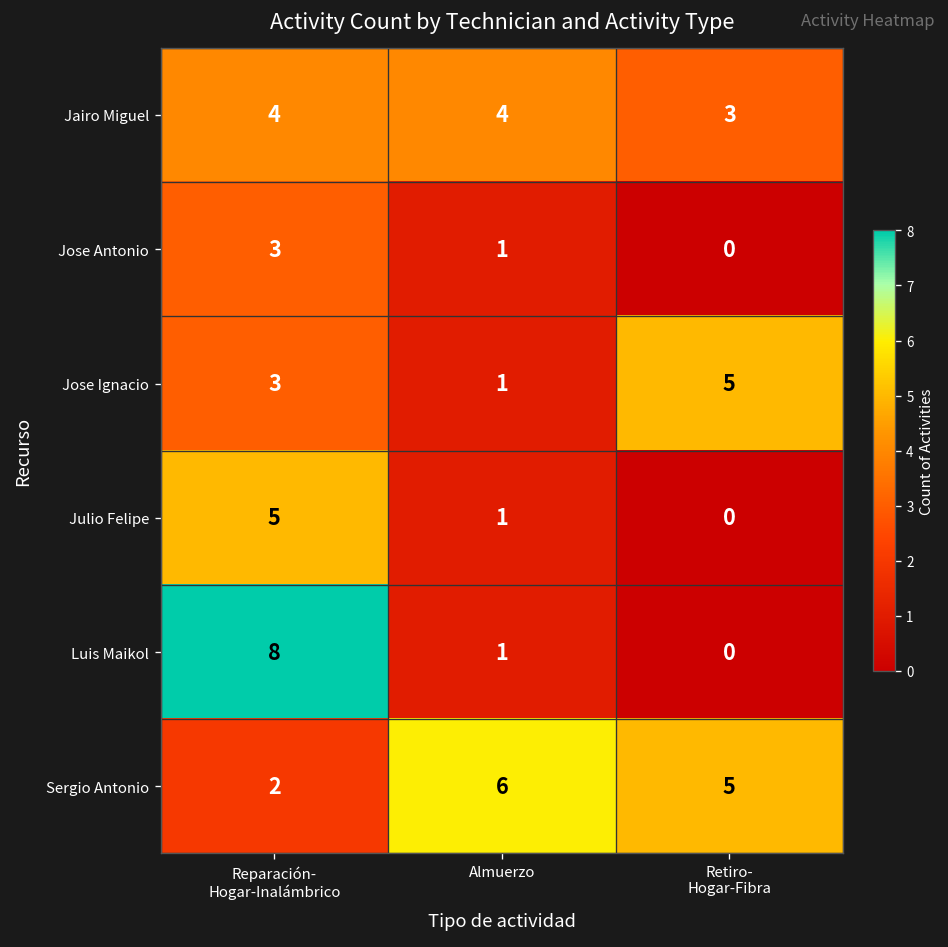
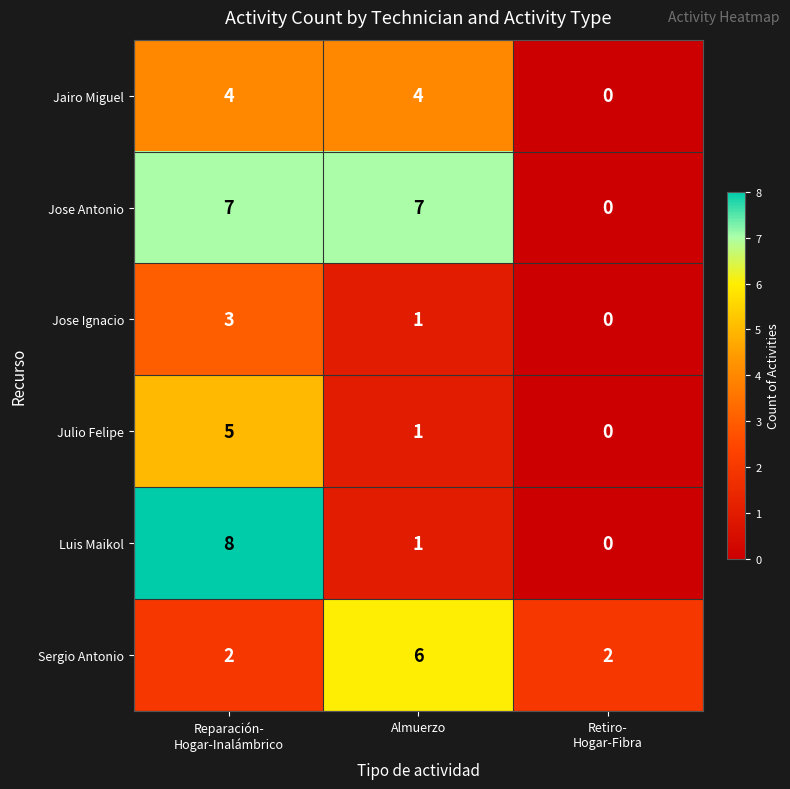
  {
    "Jairo Miguel": {
      "Reparación- Hogar-Inalámbrico": 4,
      "Almuerzo": 4,
-     "Retiro- Hogar-Fibra": 3
+     "Retiro- Hogar-Fibra": 0
    },
    "Jose Antonio": {
-     "Reparación- Hogar-Inalámbrico": 3,
-     "Almuerzo": 1,
+     "Reparación- Hogar-Inalámbrico": 7,
+     "Almuerzo": 7,
      "Retiro- Hogar-Fibra": 0
    },
    "Jose Ignacio": {
      "Reparación- Hogar-Inalámbrico": 3,
      "Almuerzo": 1,
-     "Retiro- Hogar-Fibra": 5
+     "Retiro- Hogar-Fibra": 0
    },
    "Julio Felipe": {
      "Reparación- Hogar-Inalámbrico": 5,
      "Almuerzo": 1,
      "Retiro- Hogar-Fibra": 0
    },
    "Luis Maikol": {
      "Reparación- Hogar-Inalámbrico": 8,
      "Almuerzo": 1,
      "Retiro- Hogar-Fibra": 0
    },
    "Sergio Antonio": {
      "Reparación- Hogar-Inalámbrico": 2,
      "Almuerzo": 6,
-     "Retiro- Hogar-Fibra": 5
+     "Retiro- Hogar-Fibra": 2
    }
  }
